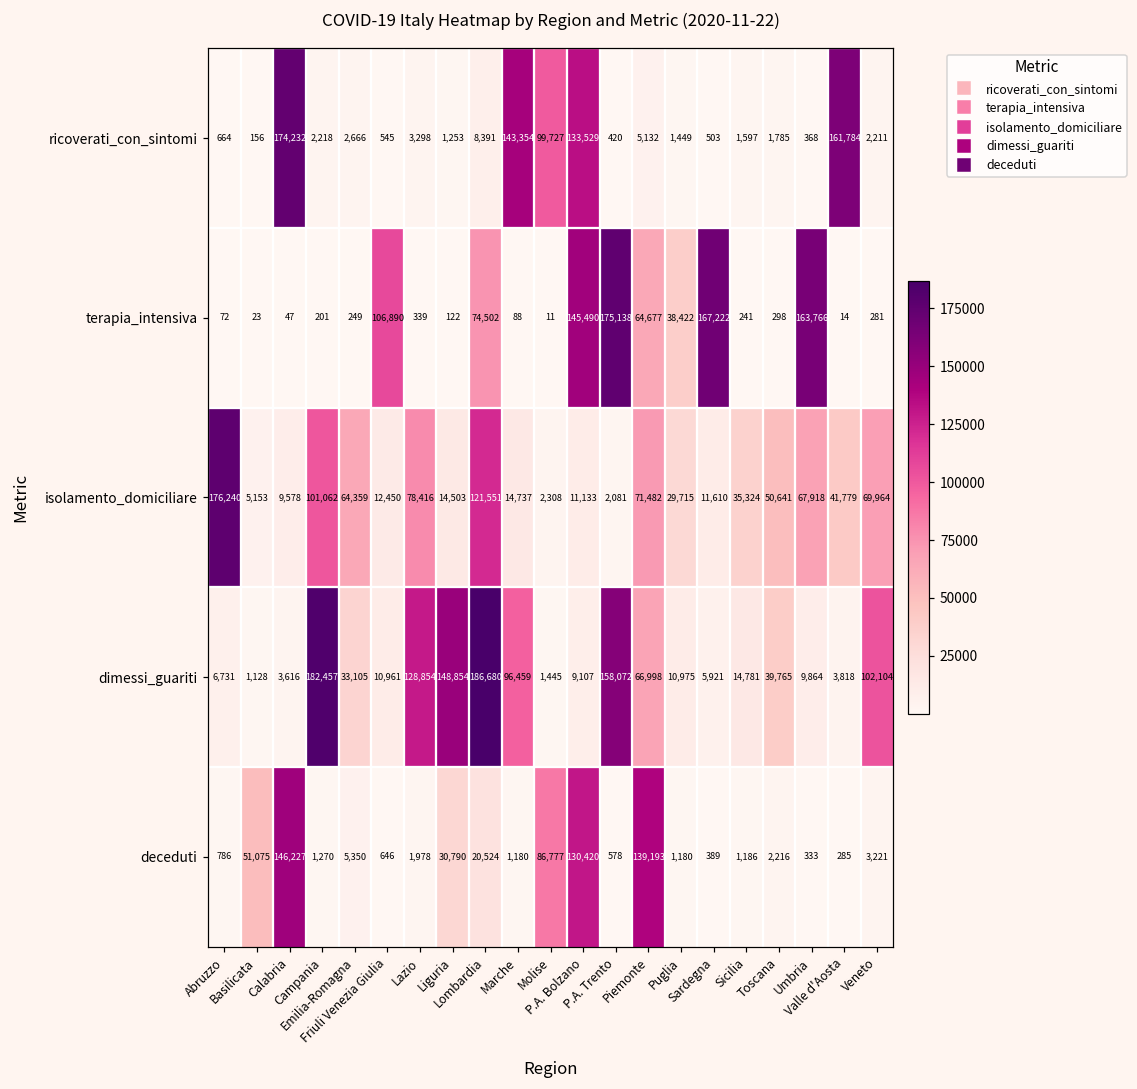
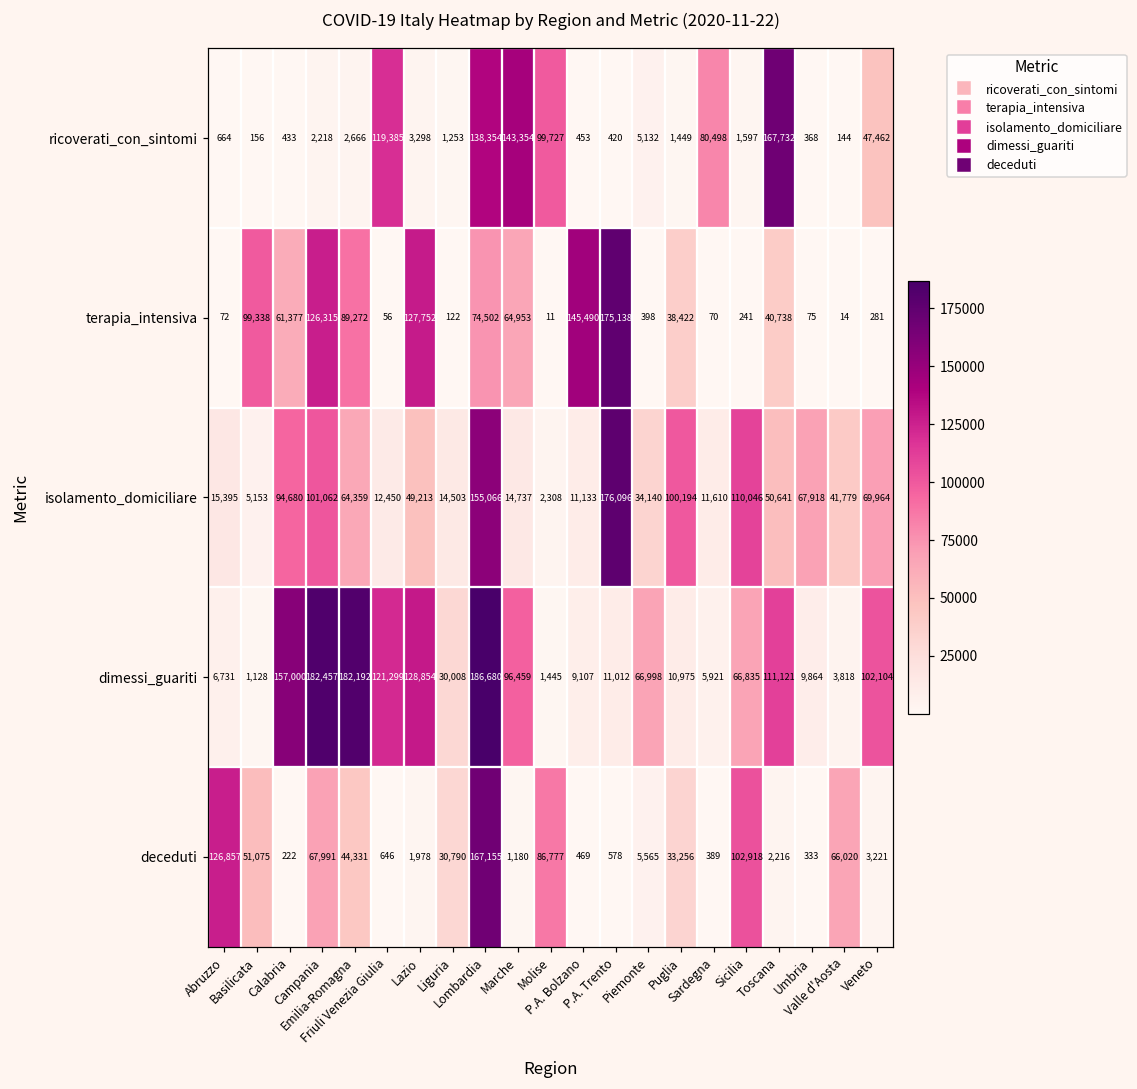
  {
    "ricoverati_con_sintomi": {
      "Abruzzo": "664",
      "Basilicata": "156",
-     "Calabria": "174,232",
+     "Calabria": "433",
      "Campania": "2,218",
      "Emilia-Romagna": "2,666",
-     "Friuli Venezia Giulia": "545",
+     "Friuli Venezia Giulia": "119,385",
      "Lazio": "3,298",
      "Liguria": "1,253",
-     "Lombardia": "8,391",
+     "Lombardia": "138,354",
      "Marche": "143,354",
      "Molise": "99,727",
-     "P.A. Bolzano": "133,529",
+     "P.A. Bolzano": "453",
      "P.A. Trento": "420",
      "Piemonte": "5,132",
      "Puglia": "1,449",
-     "Sardegna": "503",
+     "Sardegna": "80,498",
      "Sicilia": "1,597",
-     "Toscana": "1,785",
+     "Toscana": "167,732",
      "Umbria": "368",
-     "Valle d'Aosta": "161,784",
-     "Veneto": "2,211"
+     "Valle d'Aosta": "144",
+     "Veneto": "47,462"
    },
    "terapia_intensiva": {
      "Abruzzo": "72",
-     "Basilicata": "23",
-     "Calabria": "47",
-     "Campania": "201",
-     "Emilia-Romagna": "249",
-     "Friuli Venezia Giulia": "106,890",
-     "Lazio": "339",
+     "Basilicata": "99,338",
+     "Calabria": "61,377",
+     "Campania": "126,315",
+     "Emilia-Romagna": "89,272",
+     "Friuli Venezia Giulia": "56",
+     "Lazio": "127,752",
      "Liguria": "122",
      "Lombardia": "74,502",
-     "Marche": "88",
+     "Marche": "64,953",
      "Molise": "11",
      "P.A. Bolzano": "145,490",
      "P.A. Trento": "175,138",
-     "Piemonte": "64,677",
+     "Piemonte": "398",
      "Puglia": "38,422",
-     "Sardegna": "167,222",
+     "Sardegna": "70",
      "Sicilia": "241",
-     "Toscana": "298",
-     "Umbria": "163,766",
+     "Toscana": "40,738",
+     "Umbria": "75",
      "Valle d'Aosta": "14",
      "Veneto": "281"
    },
    "isolamento_domiciliare": {
-     "Abruzzo": "176,240",
+     "Abruzzo": "15,395",
      "Basilicata": "5,153",
-     "Calabria": "9,578",
+     "Calabria": "94,680",
      "Campania": "101,062",
      "Emilia-Romagna": "64,359",
      "Friuli Venezia Giulia": "12,450",
-     "Lazio": "78,416",
+     "Lazio": "49,213",
      "Liguria": "14,503",
-     "Lombardia": "121,551",
+     "Lombardia": "155,066",
      "Marche": "14,737",
      "Molise": "2,308",
      "P.A. Bolzano": "11,133",
-     "P.A. Trento": "2,081",
-     "Piemonte": "71,482",
-     "Puglia": "29,715",
+     "P.A. Trento": "176,096",
+     "Piemonte": "34,140",
+     "Puglia": "100,194",
      "Sardegna": "11,610",
-     "Sicilia": "35,324",
+     "Sicilia": "110,046",
      "Toscana": "50,641",
      "Umbria": "67,918",
      "Valle d'Aosta": "41,779",
      "Veneto": "69,964"
    },
    "dimessi_guariti": {
      "Abruzzo": "6,731",
      "Basilicata": "1,128",
-     "Calabria": "3,616",
+     "Calabria": "157,000",
      "Campania": "182,457",
-     "Emilia-Romagna": "33,105",
-     "Friuli Venezia Giulia": "10,961",
+     "Emilia-Romagna": "182,192",
+     "Friuli Venezia Giulia": "121,299",
      "Lazio": "128,854",
-     "Liguria": "148,854",
+     "Liguria": "30,008",
      "Lombardia": "186,680",
      "Marche": "96,459",
      "Molise": "1,445",
      "P.A. Bolzano": "9,107",
-     "P.A. Trento": "158,072",
+     "P.A. Trento": "11,012",
      "Piemonte": "66,998",
      "Puglia": "10,975",
      "Sardegna": "5,921",
-     "Sicilia": "14,781",
-     "Toscana": "39,765",
+     "Sicilia": "66,835",
+     "Toscana": "111,121",
      "Umbria": "9,864",
      "Valle d'Aosta": "3,818",
      "Veneto": "102,104"
    },
    "deceduti": {
-     "Abruzzo": "786",
+     "Abruzzo": "126,857",
      "Basilicata": "51,075",
-     "Calabria": "146,227",
-     "Campania": "1,270",
-     "Emilia-Romagna": "5,350",
+     "Calabria": "222",
+     "Campania": "67,991",
+     "Emilia-Romagna": "44,331",
      "Friuli Venezia Giulia": "646",
      "Lazio": "1,978",
      "Liguria": "30,790",
-     "Lombardia": "20,524",
+     "Lombardia": "167,155",
      "Marche": "1,180",
      "Molise": "86,777",
-     "P.A. Bolzano": "130,420",
+     "P.A. Bolzano": "469",
      "P.A. Trento": "578",
-     "Piemonte": "139,193",
-     "Puglia": "1,180",
+     "Piemonte": "5,565",
+     "Puglia": "33,256",
      "Sardegna": "389",
-     "Sicilia": "1,186",
+     "Sicilia": "102,918",
      "Toscana": "2,216",
      "Umbria": "333",
-     "Valle d'Aosta": "285",
+     "Valle d'Aosta": "66,020",
      "Veneto": "3,221"
    }
  }
